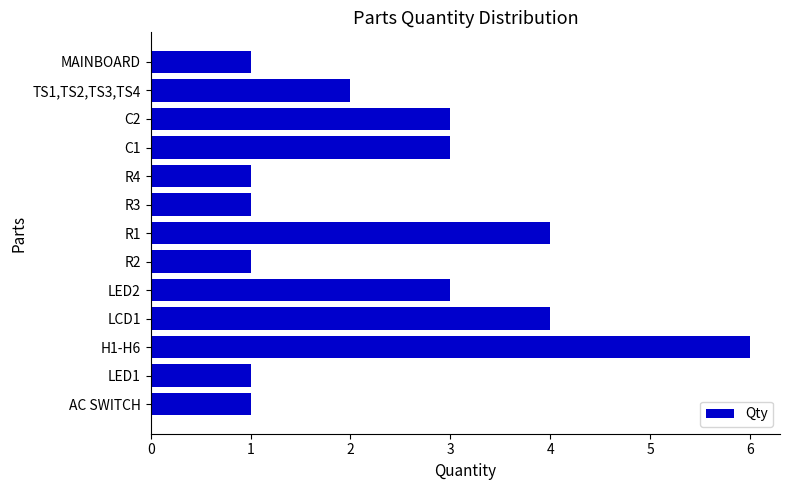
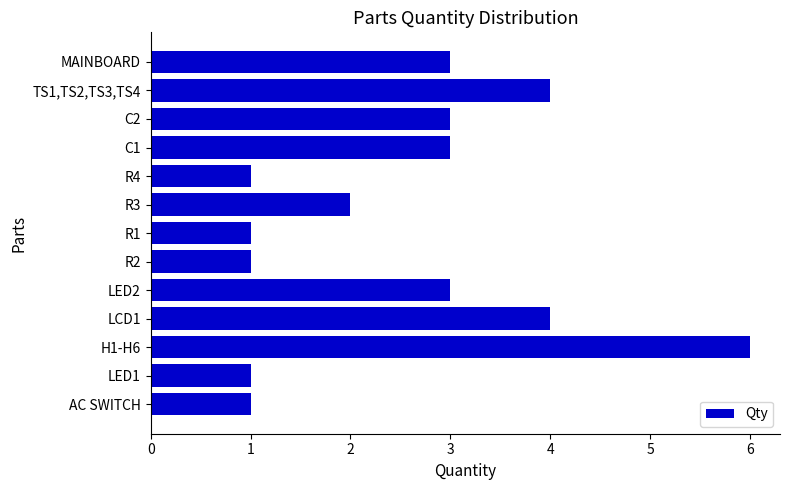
  {
-   "MAINBOARD": 1,
-   "TS1,TS2,TS3,TS4": 2,
+   "MAINBOARD": 3,
+   "TS1,TS2,TS3,TS4": 4,
    "C2": 3,
    "C1": 3,
    "R4": 1,
-   "R3": 1,
-   "R1": 4,
+   "R3": 2,
+   "R1": 1,
    "R2": 1,
    "LED2": 3,
    "LCD1": 4,
    "H1-H6": 6,
    "LED1": 1,
    "AC SWITCH": 1
  }
